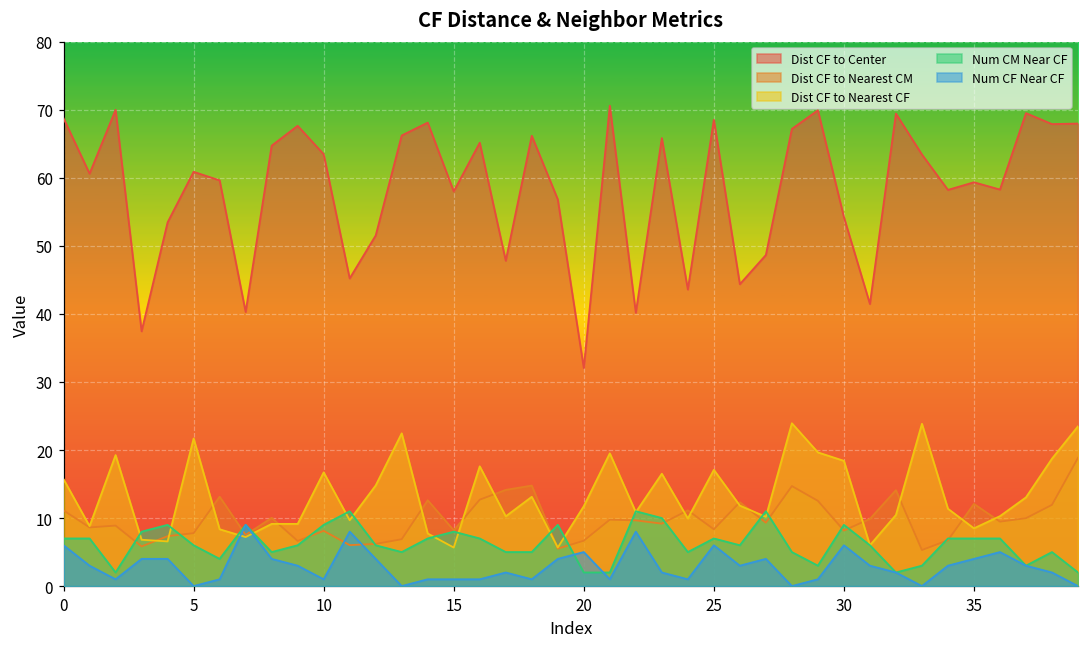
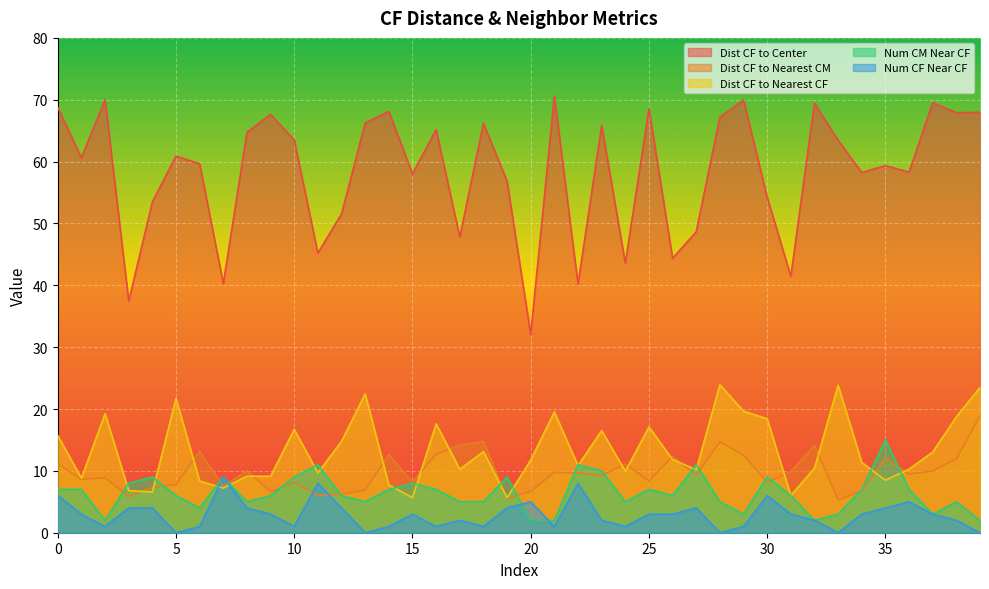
  {
    "Num CM Near CF": {
      "0": 7,
      "5": 6,
      "10": 9,
      "20": 2,
      "25": 7,
      "30": 9,
-     "35": 7
+     "35": 15
    },
    "Num CF Near CF": {
      "0": 6,
      "5": 0,
      "10": 1,
-     "15": 1,
+     "15": 3,
      "20": 5,
-     "25": 6,
+     "25": 3,
      "30": 6,
      "35": 4
    }
  }
